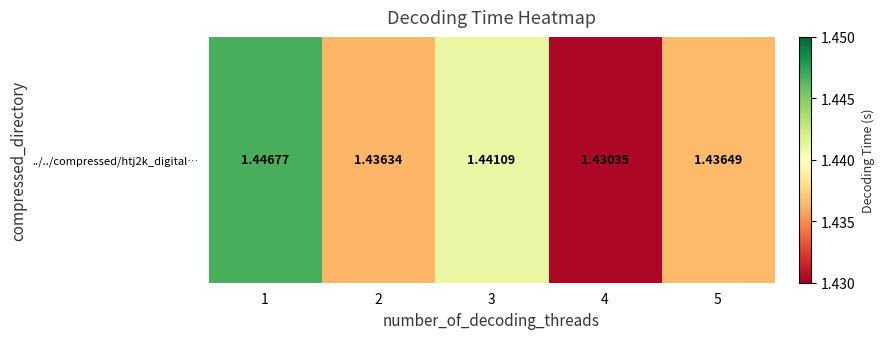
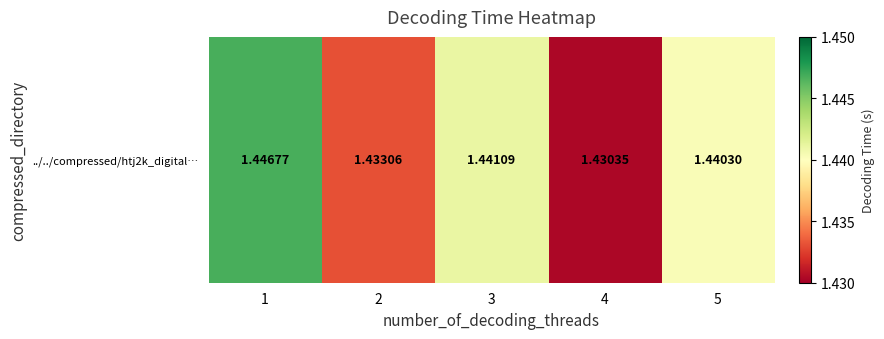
  {
    "../../compressed/htj2k_digital…": {
      "1": 1.44677,
-     "2": 1.43634,
+     "2": 1.43306,
      "3": 1.44109,
      "4": 1.43035,
-     "5": 1.43649
+     "5": 1.44030
    }
  }
